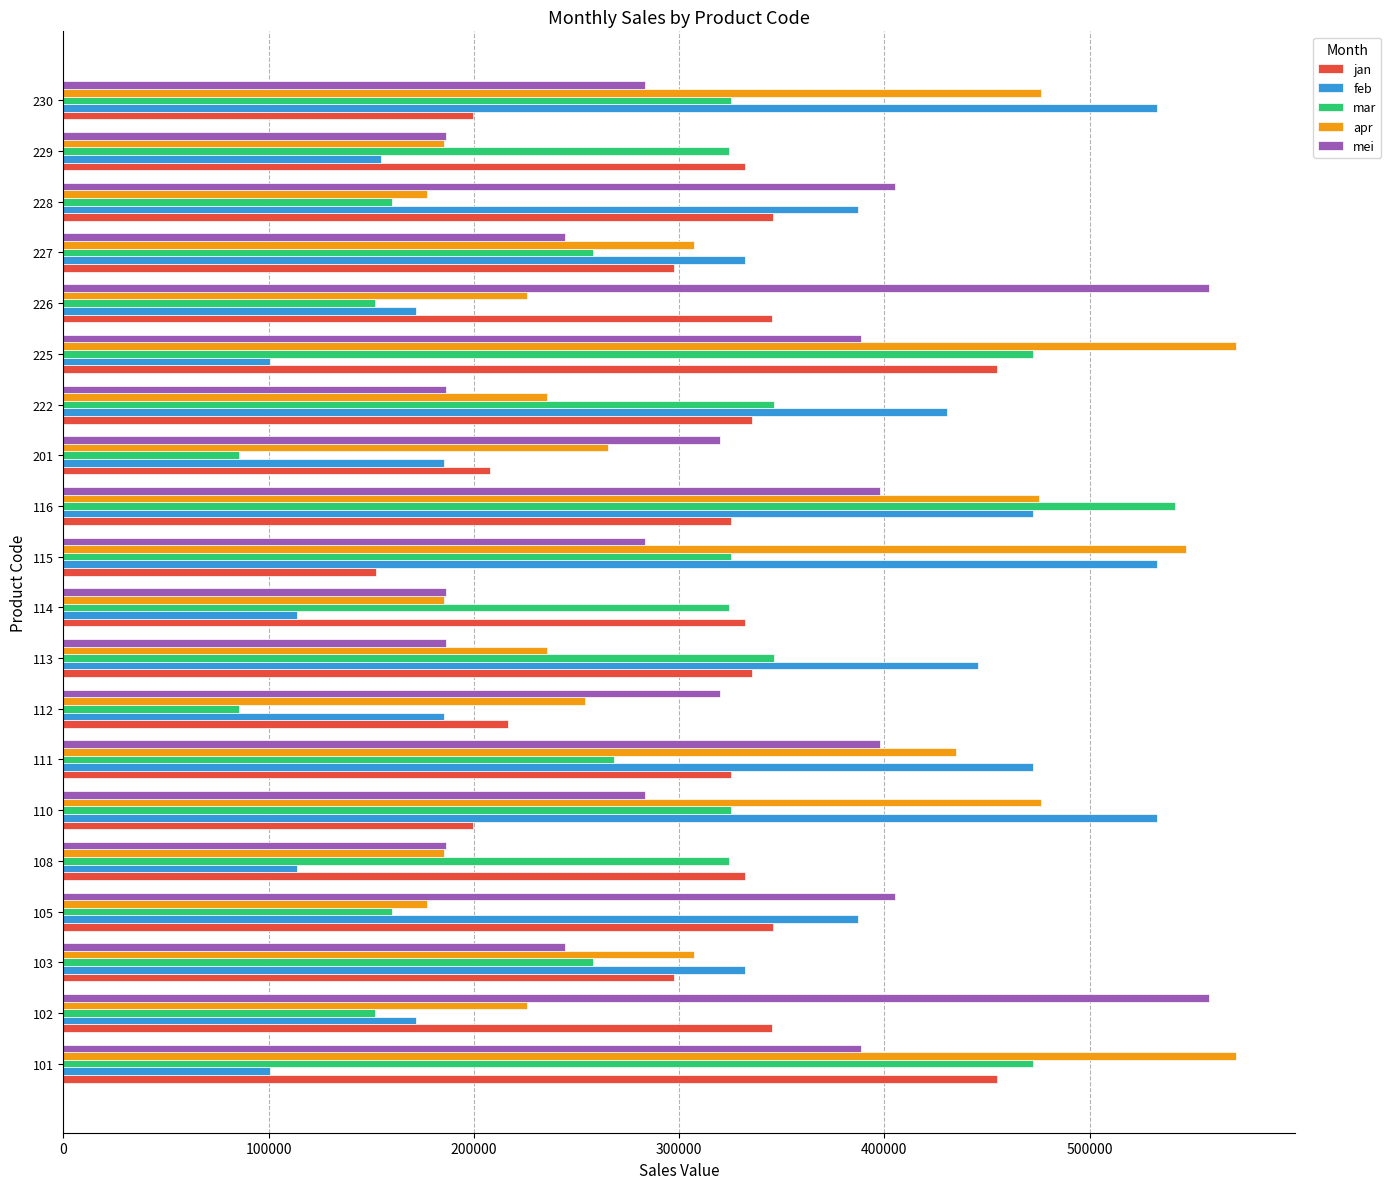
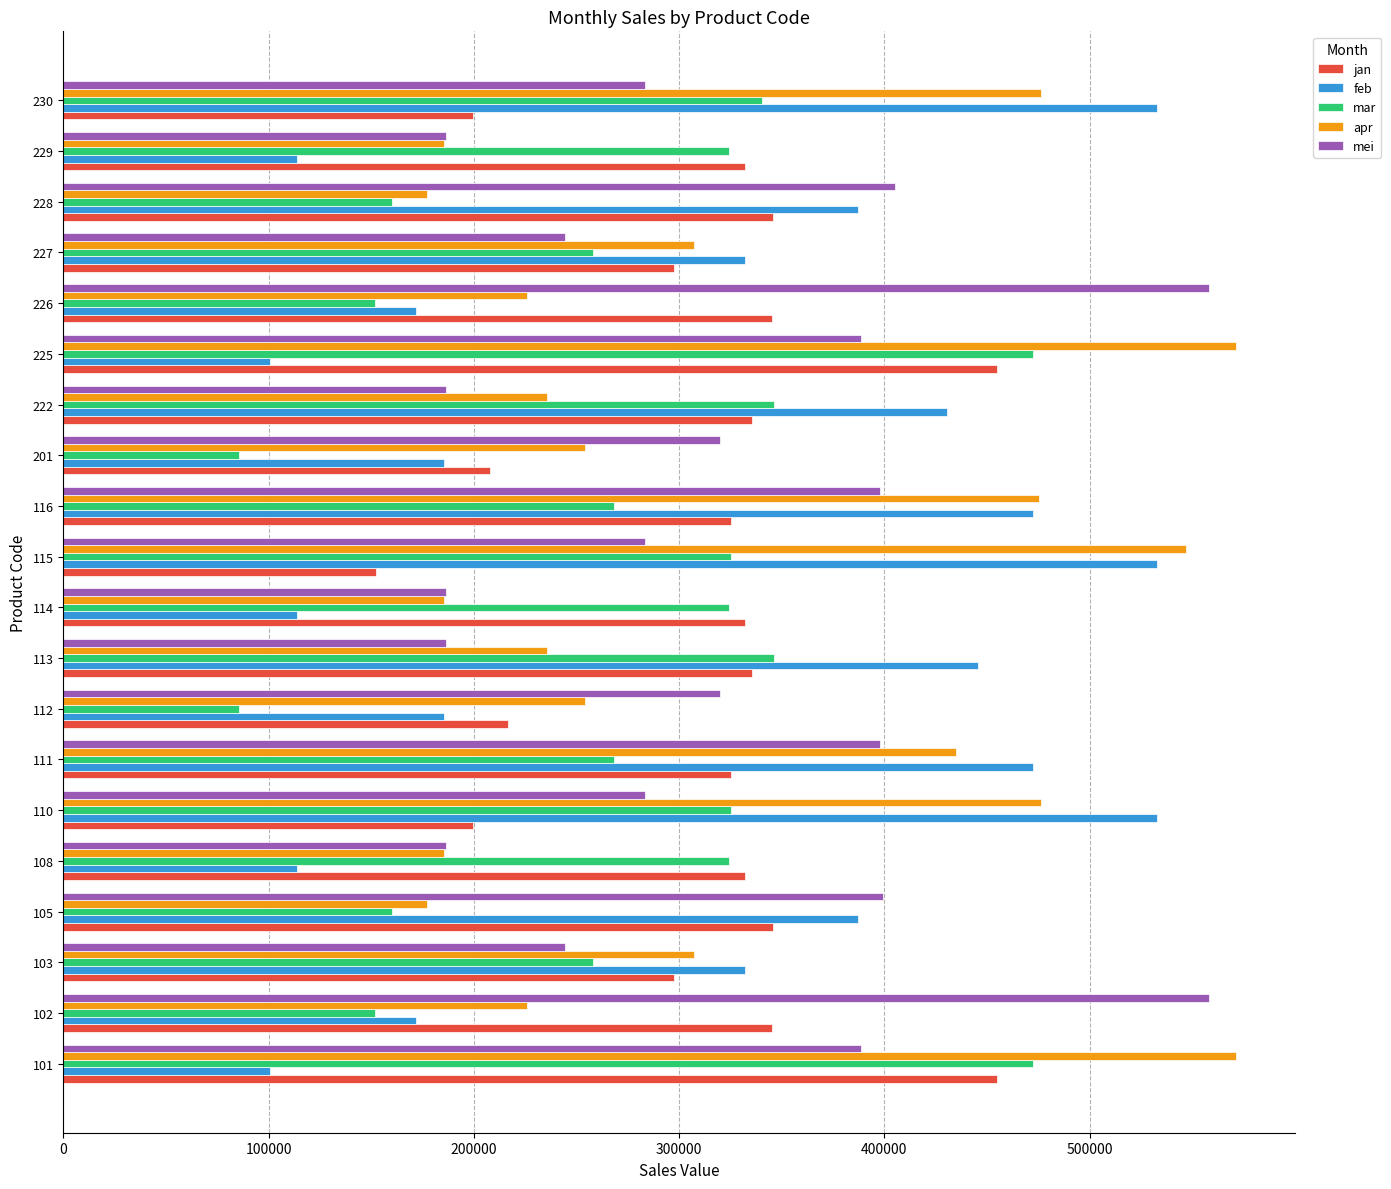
  {
    "jan": {
      "230": 200000,
      "229": 332000,
      "228": 346000,
      "227": 298000,
      "226": 345000,
      "225": 455000,
      "222": 336000,
      "201": 208000,
      "116": 325000,
      "115": 152000,
      "114": 332000,
      "113": 336000,
      "112": 217000,
      "111": 325000,
      "110": 200000,
      "108": 332000,
      "105": 346000,
      "103": 298000,
      "102": 345000,
      "101": 455000
    },
    "feb": {
      "230": 533000,
-     "229": 155000,
+     "229": 114000,
      "228": 387000,
      "227": 332000,
      "226": 172000,
      "225": 101000,
      "222": 431000,
      "201": 186000,
      "116": 473000,
      "115": 533000,
      "114": 114000,
      "113": 445000,
      "112": 186000,
      "111": 473000,
      "110": 533000,
      "108": 114000,
      "105": 387000,
      "103": 332000,
      "102": 172000,
      "101": 101000
    },
    "mar": {
-     "230": 325000,
+     "230": 340000,
      "229": 325000,
      "228": 160000,
      "227": 258000,
      "226": 152000,
      "225": 473000,
      "222": 346000,
      "201": 86000,
-     "116": 542000,
+     "116": 268000,
      "115": 325000,
      "114": 325000,
      "113": 346000,
      "112": 86000,
      "111": 268000,
      "110": 325000,
      "108": 325000,
      "105": 160000,
      "103": 258000,
      "102": 152000,
      "101": 473000
    },
    "apr": {
      "230": 476000,
      "229": 185000,
      "228": 177000,
      "227": 307000,
      "226": 226000,
      "225": 571000,
      "222": 236000,
-     "201": 265000,
+     "201": 254000,
      "116": 475000,
      "115": 547000,
      "114": 185000,
      "113": 236000,
      "112": 254000,
      "111": 435000,
      "110": 476000,
      "108": 185000,
      "105": 177000,
      "103": 307000,
      "102": 226000,
      "101": 571000
    },
    "mei": {
      "230": 283000,
      "229": 186000,
      "228": 405000,
      "227": 245000,
      "226": 558000,
      "225": 389000,
      "222": 186000,
      "201": 320000,
      "116": 398000,
      "115": 283000,
      "114": 186000,
      "113": 186000,
      "112": 320000,
      "111": 398000,
      "110": 283000,
      "108": 186000,
-     "105": 405000,
+     "105": 400000,
      "103": 245000,
      "102": 558000,
      "101": 389000
    }
  }
